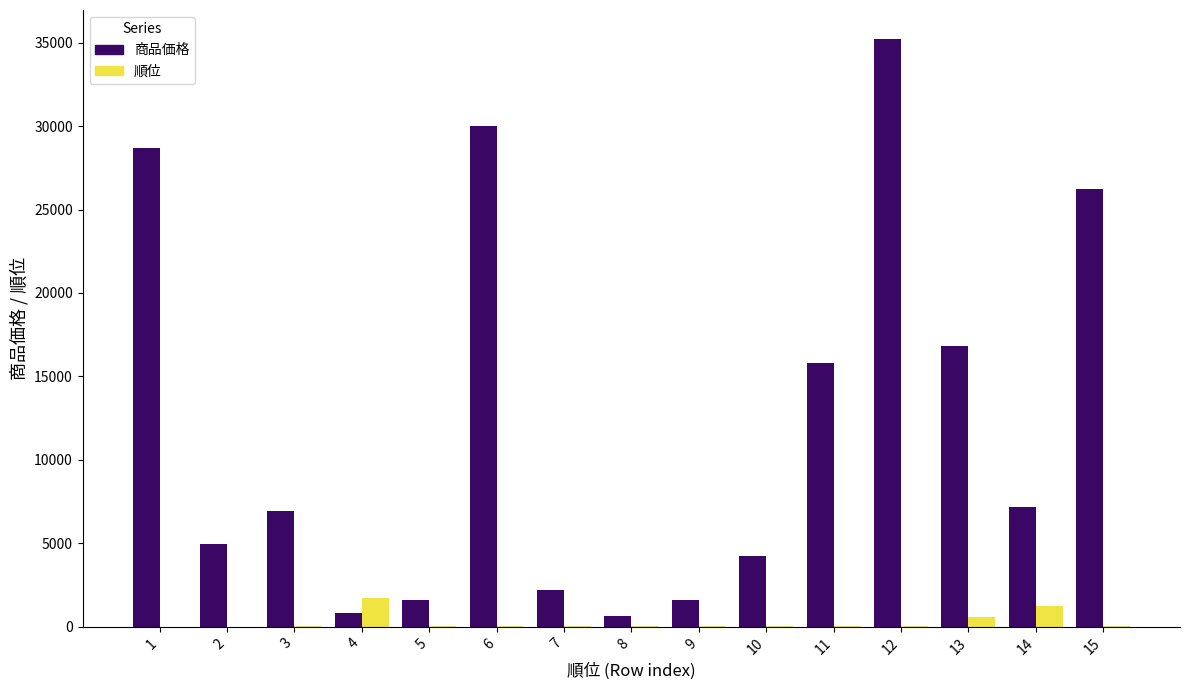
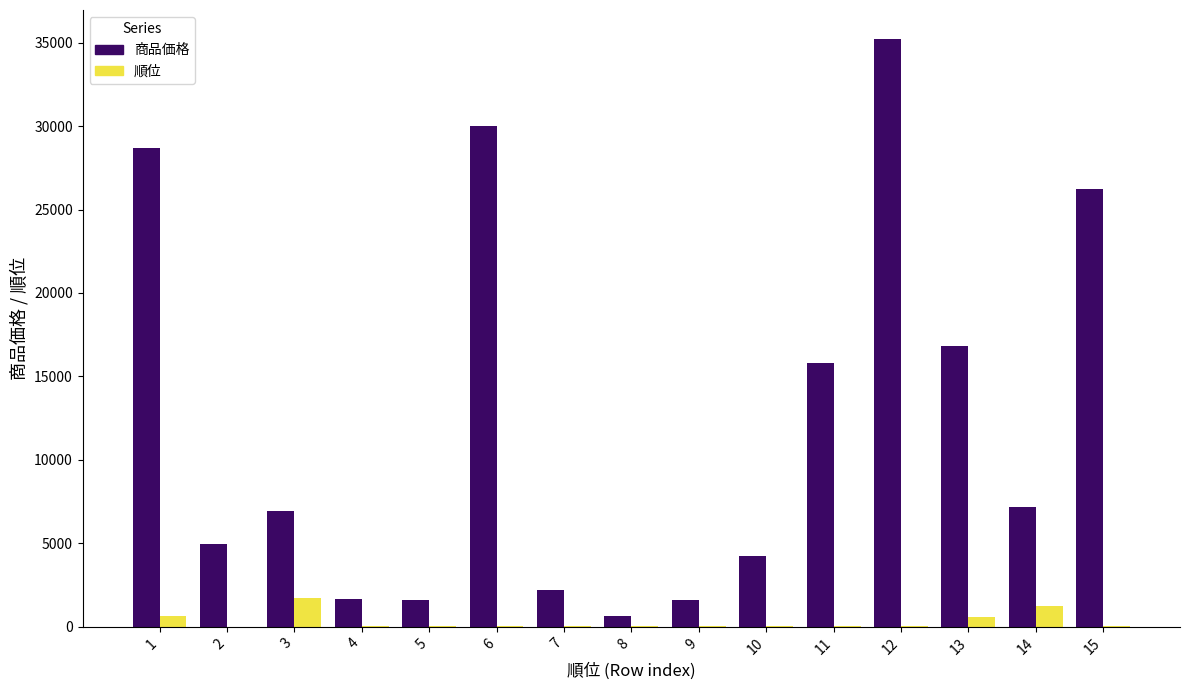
  {
    "商品価格": {
      "1": 28700,
      "2": 5000,
      "3": 6900,
-     "4": 800,
+     "4": 1700,
      "5": 1600,
      "6": 30000,
      "7": 2200,
      "8": 700,
      "9": 1600,
      "10": 4200,
      "11": 15800,
      "12": 35200,
      "13": 16800,
      "14": 7200,
      "15": 26200
    },
    "順位": {
-     "1": 0,
-     "3": 0,
-     "4": 1700,
+     "1": 600,
+     "3": 1700,
+     "4": 0,
      "13": 600,
      "14": 1200
    }
  }
